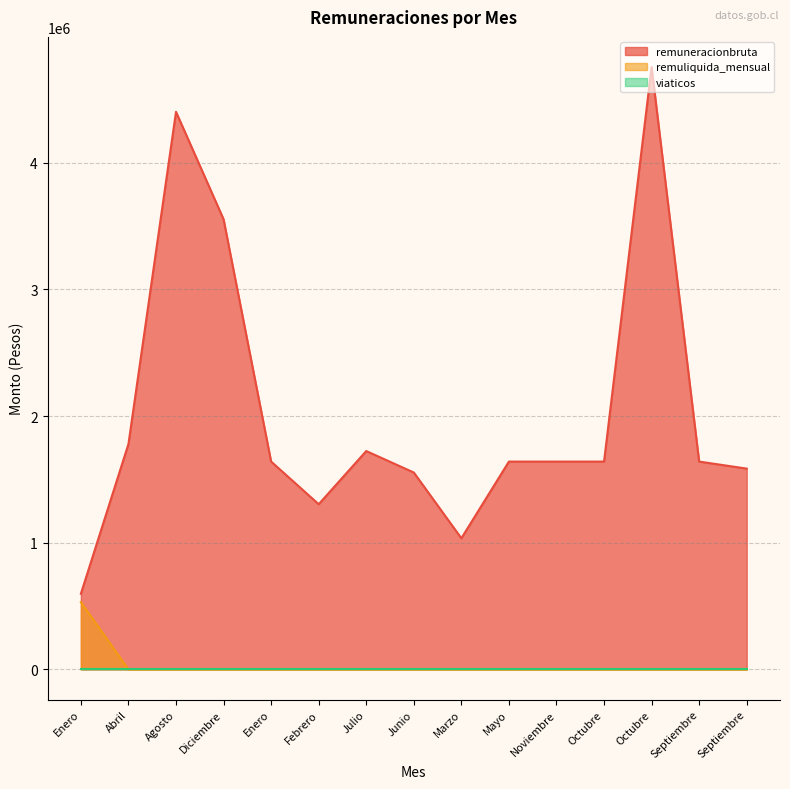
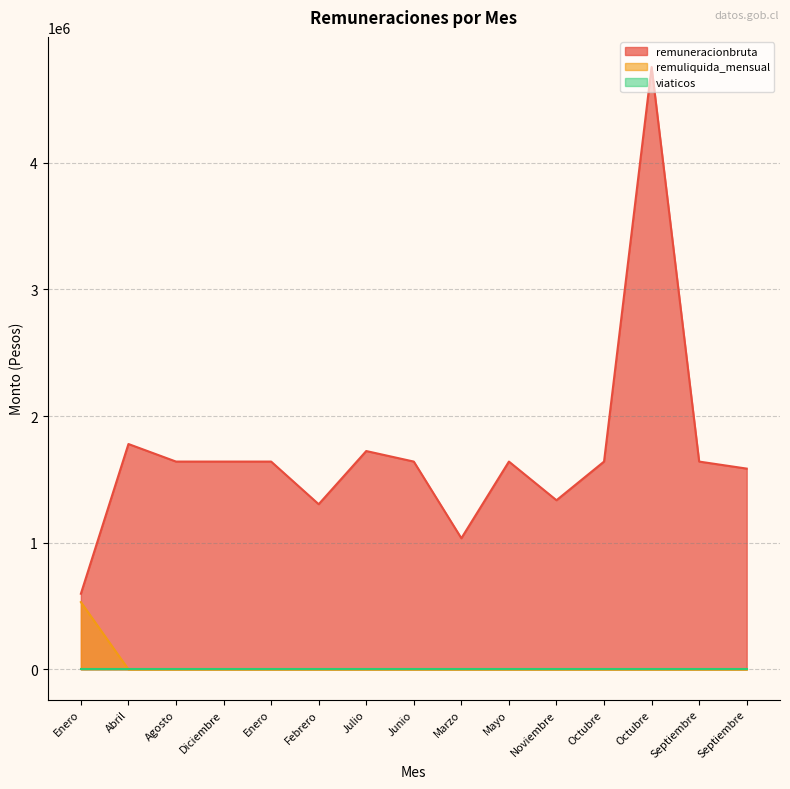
  {
    "remuneracionbruta": {
      "Abril": 1780000,
-     "Agosto": 4400000,
-     "Diciembre": 3550000,
+     "Agosto": 1640000,
+     "Diciembre": 1640000,
      "Febrero": 1300000,
      "Julio": 1720000,
-     "Junio": 1550000,
+     "Junio": 1640000,
      "Marzo": 1040000,
      "Mayo": 1640000,
-     "Noviembre": 1640000
+     "Noviembre": 1340000
    }
  }
